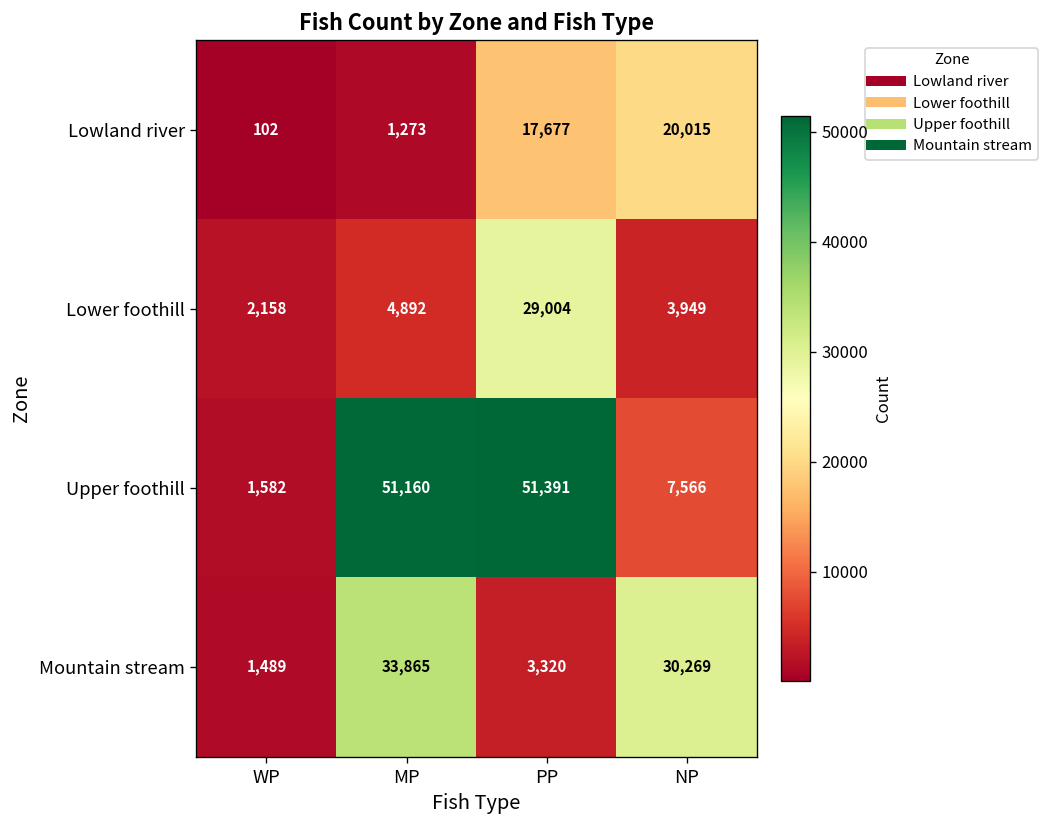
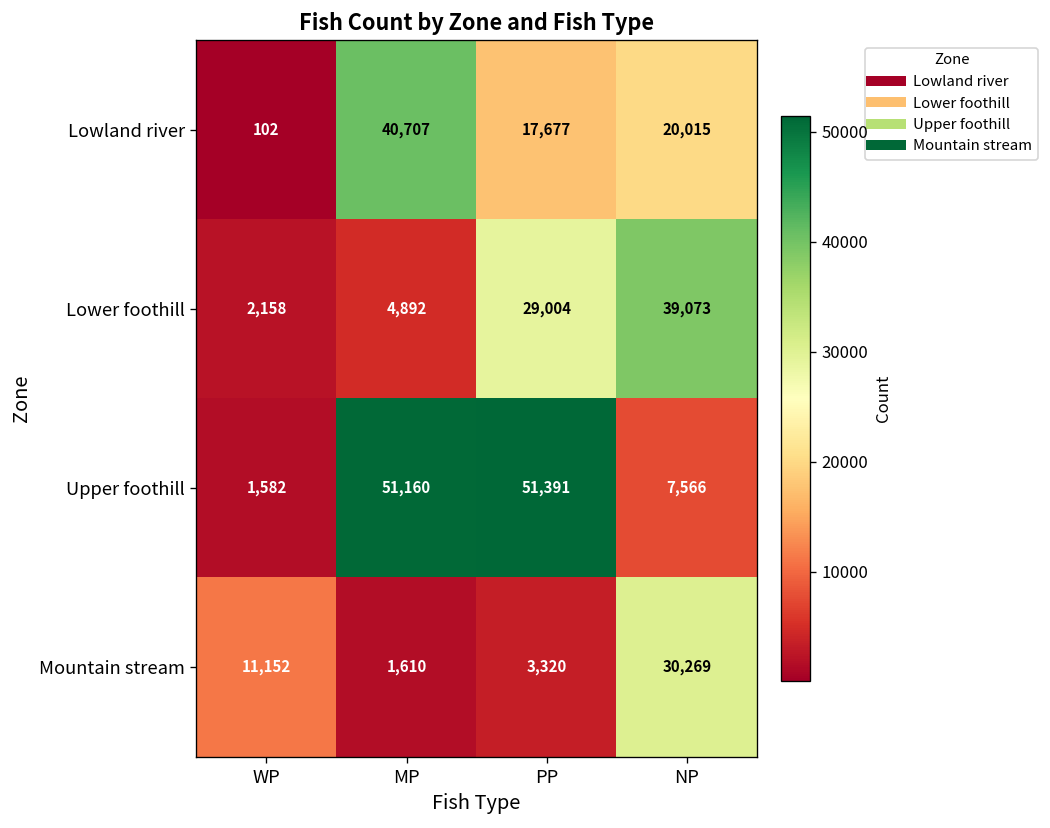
  {
    "Lowland river": {
      "WP": "102",
-     "MP": "1,273",
+     "MP": "40,707",
      "PP": "17,677",
      "NP": "20,015"
    },
    "Lower foothill": {
      "WP": "2,158",
      "MP": "4,892",
      "PP": "29,004",
-     "NP": "3,949"
+     "NP": "39,073"
    },
    "Upper foothill": {
      "WP": "1,582",
      "MP": "51,160",
      "PP": "51,391",
      "NP": "7,566"
    },
    "Mountain stream": {
-     "WP": "1,489",
-     "MP": "33,865",
+     "WP": "11,152",
+     "MP": "1,610",
      "PP": "3,320",
      "NP": "30,269"
    }
  }
